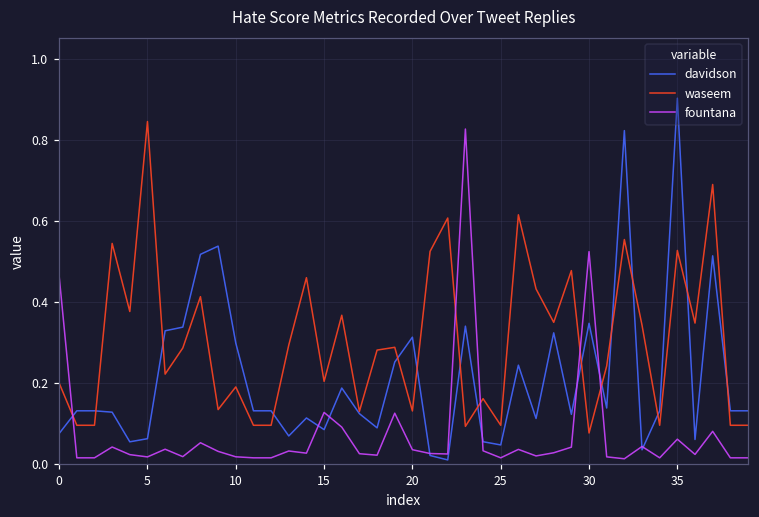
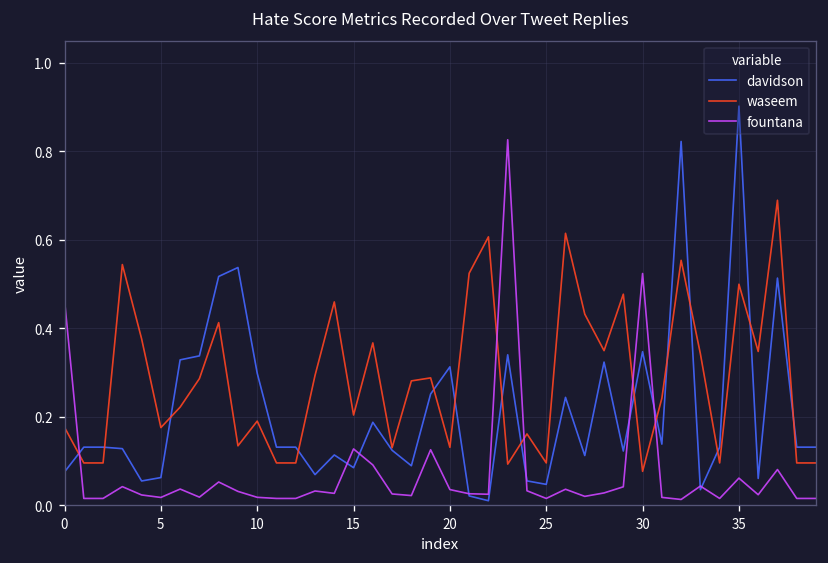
  {
    "davidson": {
      "0": 0.07,
      "5": 0.06,
      "10": 0.30,
      "15": 0.08,
      "20": 0.31,
      "25": 0.05,
      "30": 0.35
    },
    "waseem": {
-     "0": 0.20,
-     "5": 0.84,
+     "0": 0.18,
+     "5": 0.18,
      "10": 0.19,
      "15": 0.20,
      "20": 0.13,
      "25": 0.10,
      "30": 0.08,
-     "35": 0.53
+     "35": 0.50
    },
    "fountana": {
      "0": 0.46,
      "5": 0.02,
      "10": 0.02,
      "15": 0.13,
      "20": 0.04,
      "25": 0.01,
      "30": 0.52,
      "35": 0.06
    }
  }
